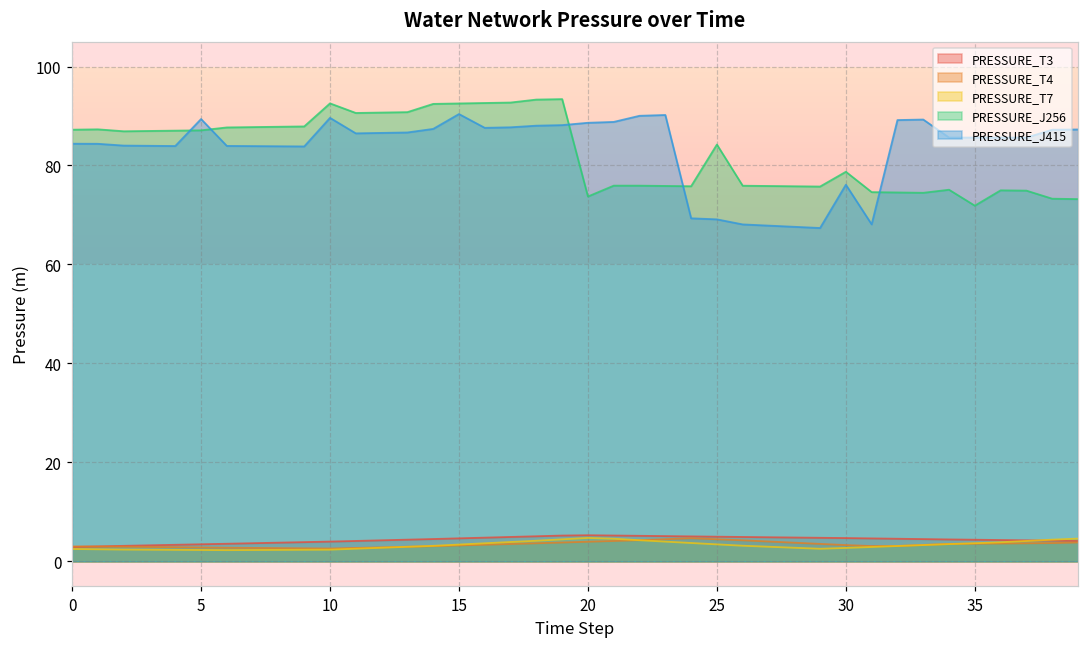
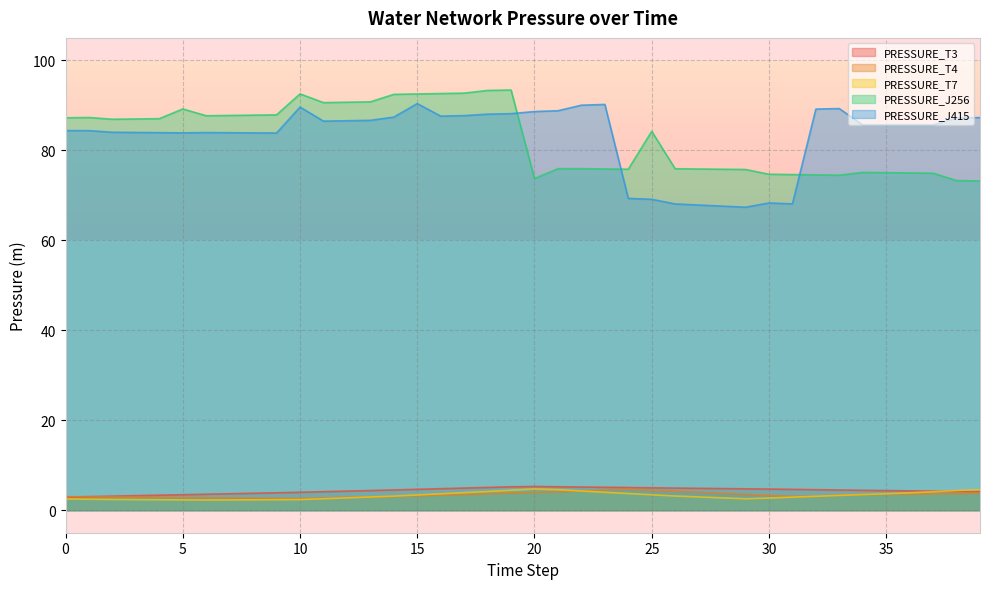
  {
    "PRESSURE_J256": {
      "0": 87,
-     "5": 87,
+     "5": 89,
      "10": 93,
      "15": 93,
      "20": 74,
      "25": 84,
-     "30": 79,
-     "35": 72
+     "30": 75,
+     "35": 75
    },
    "PRESSURE_J415": {
      "0": 84,
-     "5": 89,
+     "5": 84,
      "10": 90,
      "15": 90,
      "20": 89,
      "25": 69,
-     "30": 76,
+     "30": 68,
      "35": 86
    }
  }
